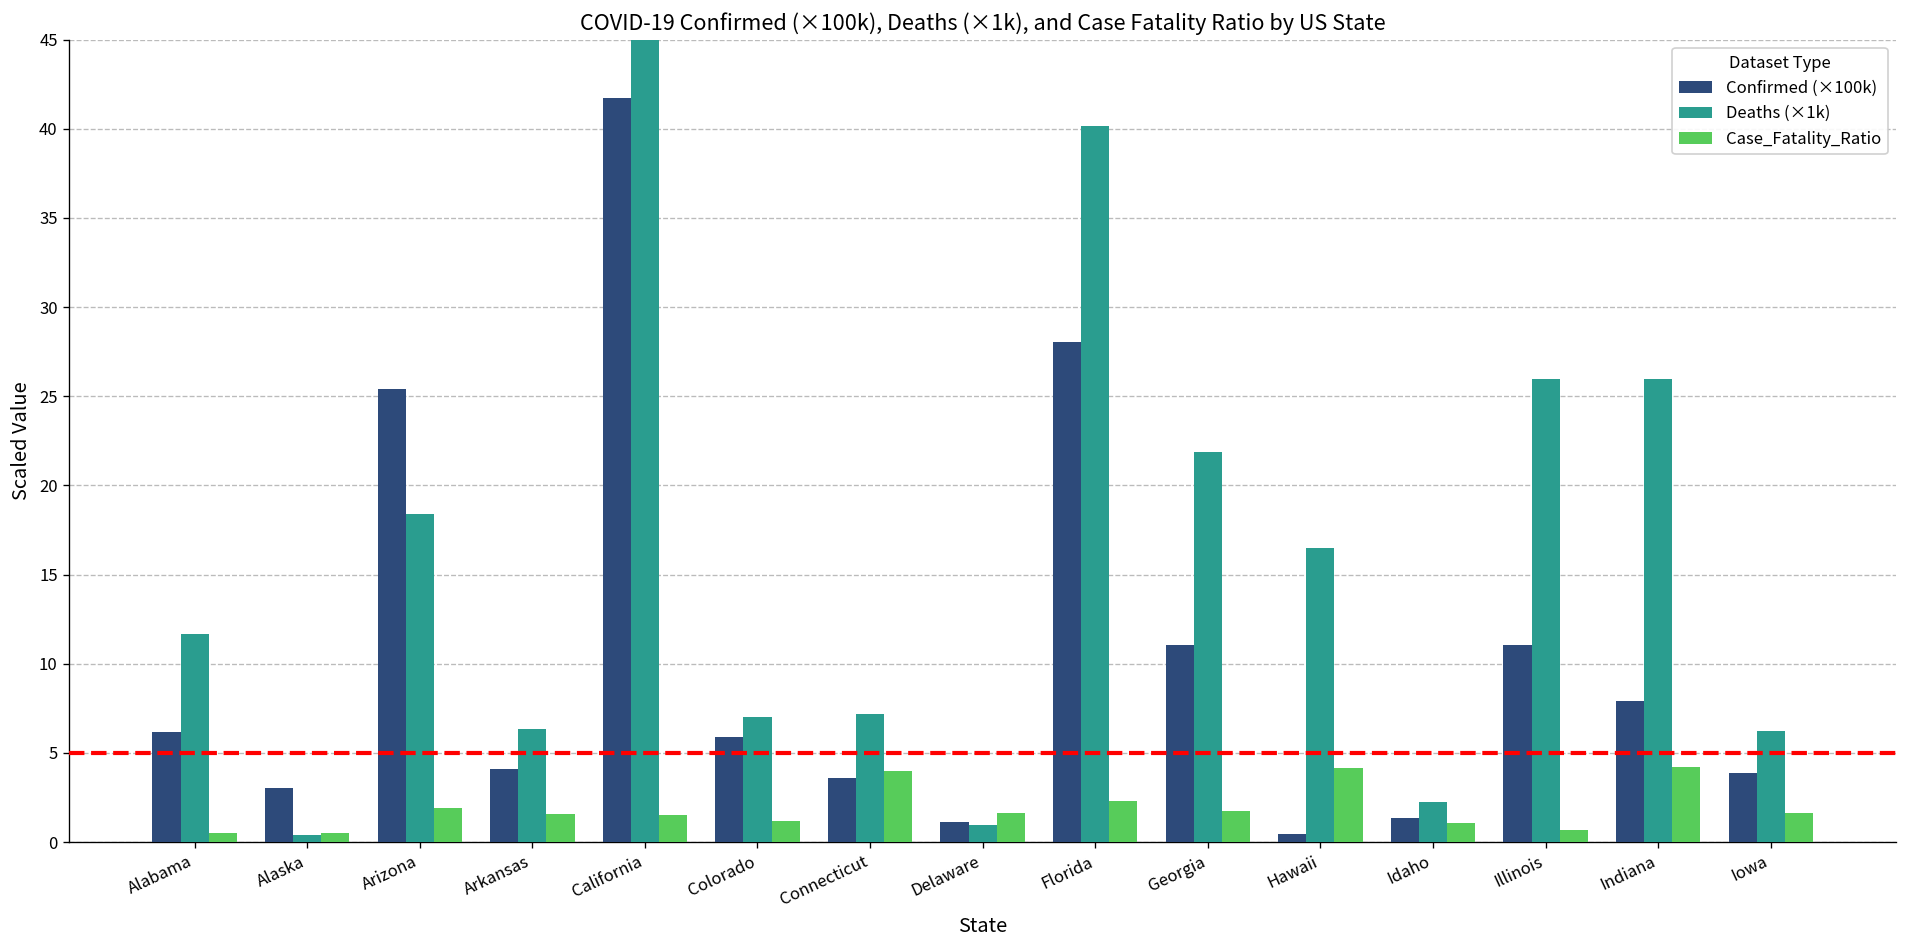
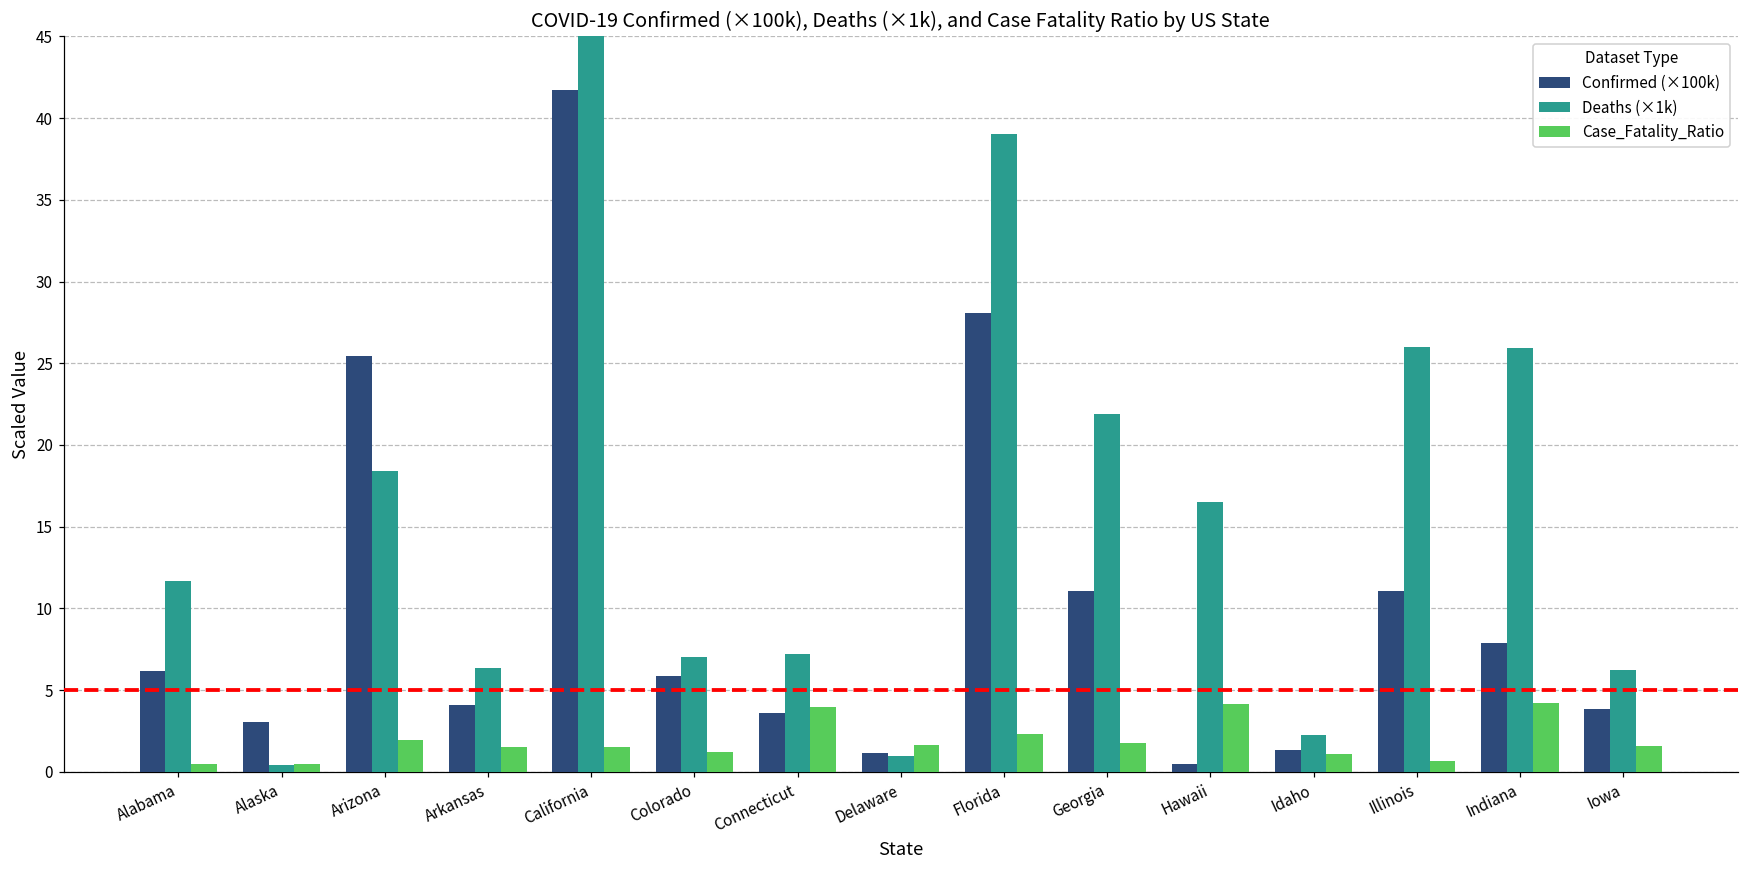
  {
    "Confirmed (×100k)": {
      "Alabama": 6.2,
      "Alaska": 3.0,
      "Arizona": 25.4,
      "Arkansas": 4.1,
      "California": 41.7,
      "Colorado": 5.9,
      "Connecticut": 3.6,
      "Delaware": 1.1,
      "Florida": 28.1,
      "Georgia": 11.0,
      "Hawaii": 0.5,
      "Idaho": 1.4,
      "Illinois": 11.1,
      "Indiana": 7.9,
      "Iowa": 3.9
    },
    "Deaths (×1k)": {
      "Alabama": 11.7,
      "Alaska": 0.4,
      "Arizona": 18.4,
      "Arkansas": 6.4,
      "Colorado": 7.0,
      "Connecticut": 7.2,
      "Delaware": 1.0,
-     "Florida": 40.2,
+     "Florida": 39.0,
      "Georgia": 21.9,
      "Hawaii": 16.5,
      "Idaho": 2.2,
      "Illinois": 26.0,
      "Indiana": 25.9,
      "Iowa": 6.2
    },
    "Case_Fatality_Ratio": {
      "Alabama": 0.5,
      "Alaska": 0.5,
      "Arizona": 1.9,
      "Arkansas": 1.6,
      "California": 1.5,
      "Colorado": 1.2,
      "Connecticut": 4.0,
      "Delaware": 1.6,
      "Florida": 2.3,
      "Georgia": 1.8,
      "Hawaii": 4.2,
      "Idaho": 1.1,
      "Illinois": 0.7,
      "Indiana": 4.2,
      "Iowa": 1.6
    }
  }
